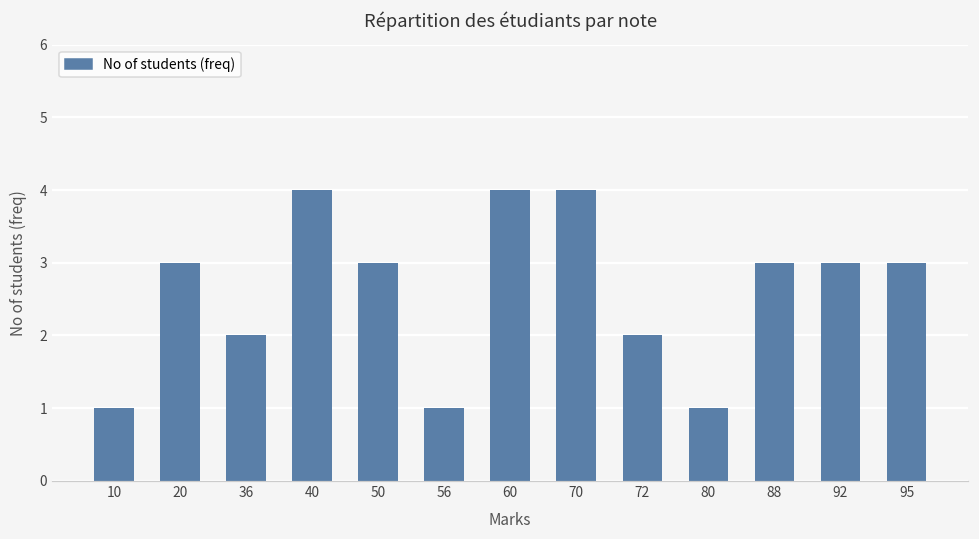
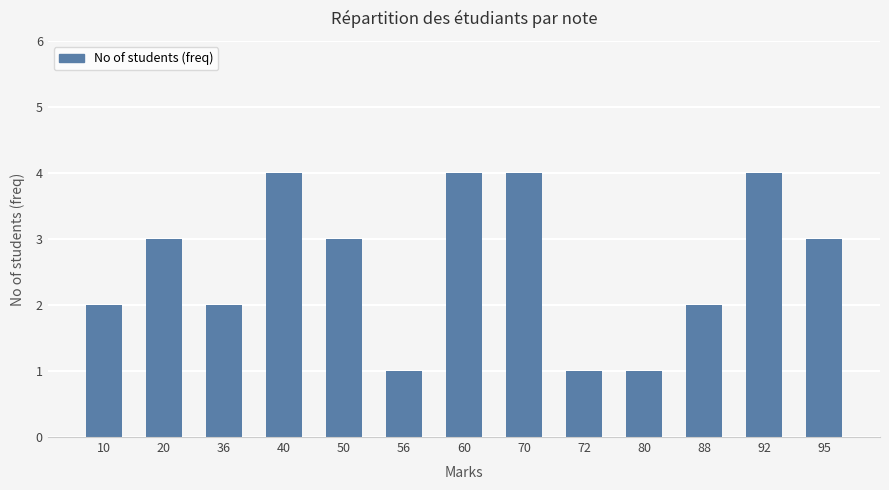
  {
-   "10": 1,
+   "10": 2,
    "20": 3,
    "36": 2,
    "40": 4,
    "50": 3,
    "56": 1,
    "60": 4,
    "70": 4,
-   "72": 2,
+   "72": 1,
    "80": 1,
-   "88": 3,
-   "92": 3,
+   "88": 2,
+   "92": 4,
    "95": 3
  }
